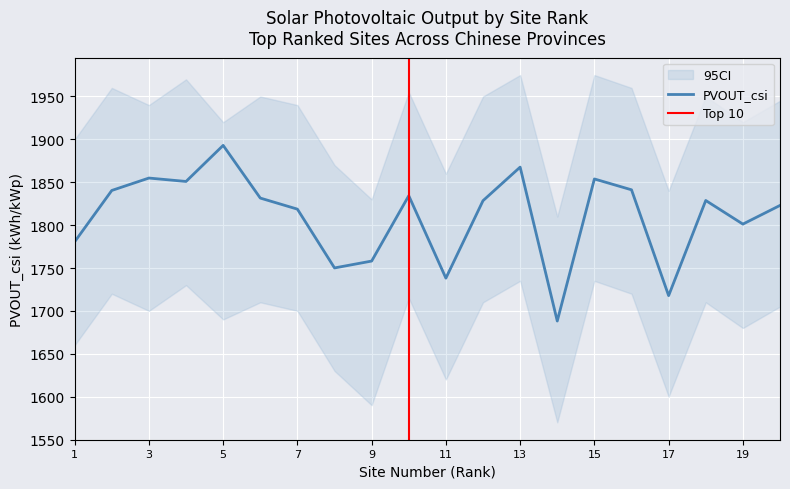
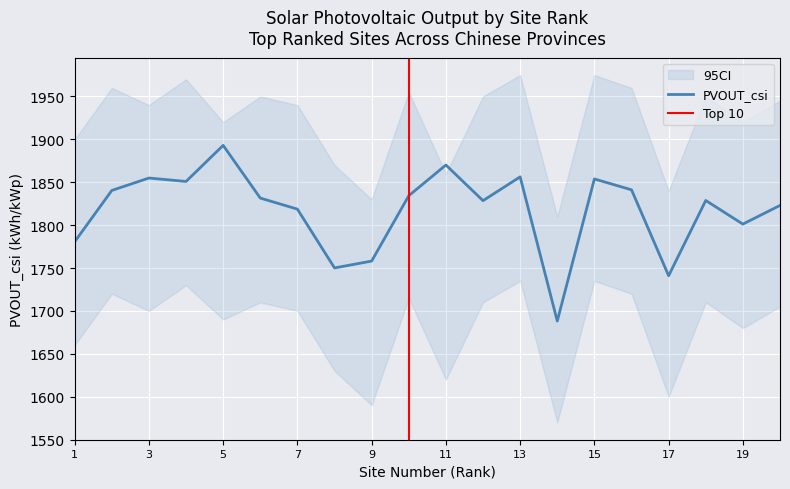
  {
    "PVOUT_csi": {
      "1": 1780,
      "3": 1850,
      "5": 1890,
      "7": 1820,
      "9": 1760,
-     "11": 1740,
-     "13": 1870,
+     "11": 1870,
+     "13": 1860,
      "15": 1850,
-     "17": 1720,
+     "17": 1740,
      "19": 1800
    }
  }
